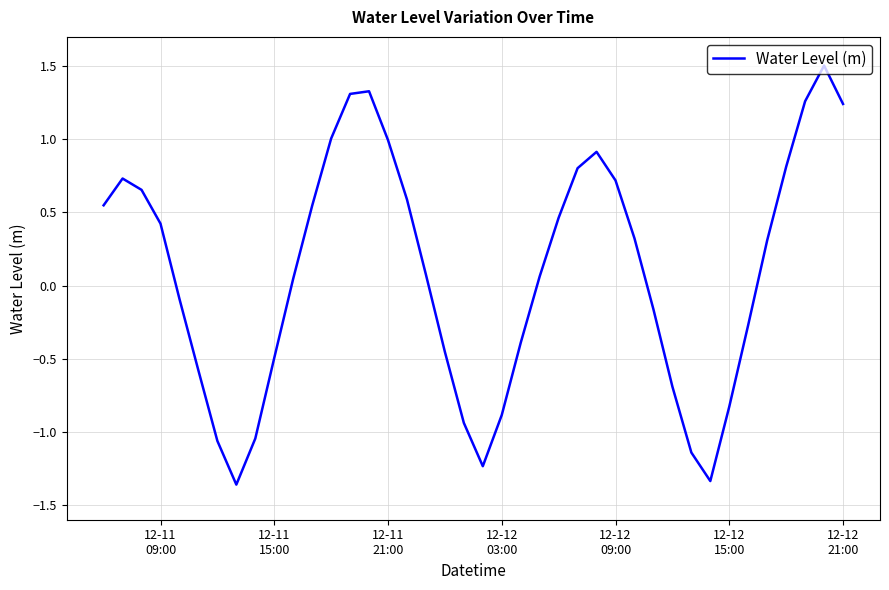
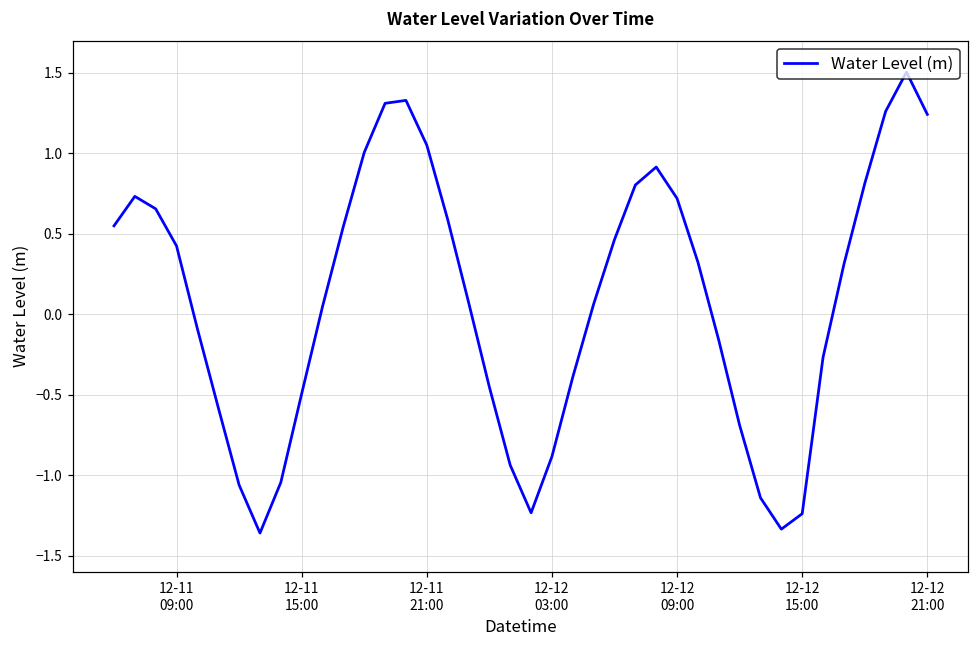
  {
    "12-11 09:00": 0.42,
    "12-11 15:00": -0.49,
-   "12-11 21:00": 0.99,
+   "12-11 21:00": 1.05,
    "12-12 03:00": -0.88,
    "12-12 09:00": 0.72,
-   "12-12 15:00": -0.83,
+   "12-12 15:00": -1.24,
    "12-12 21:00": 1.24
  }
